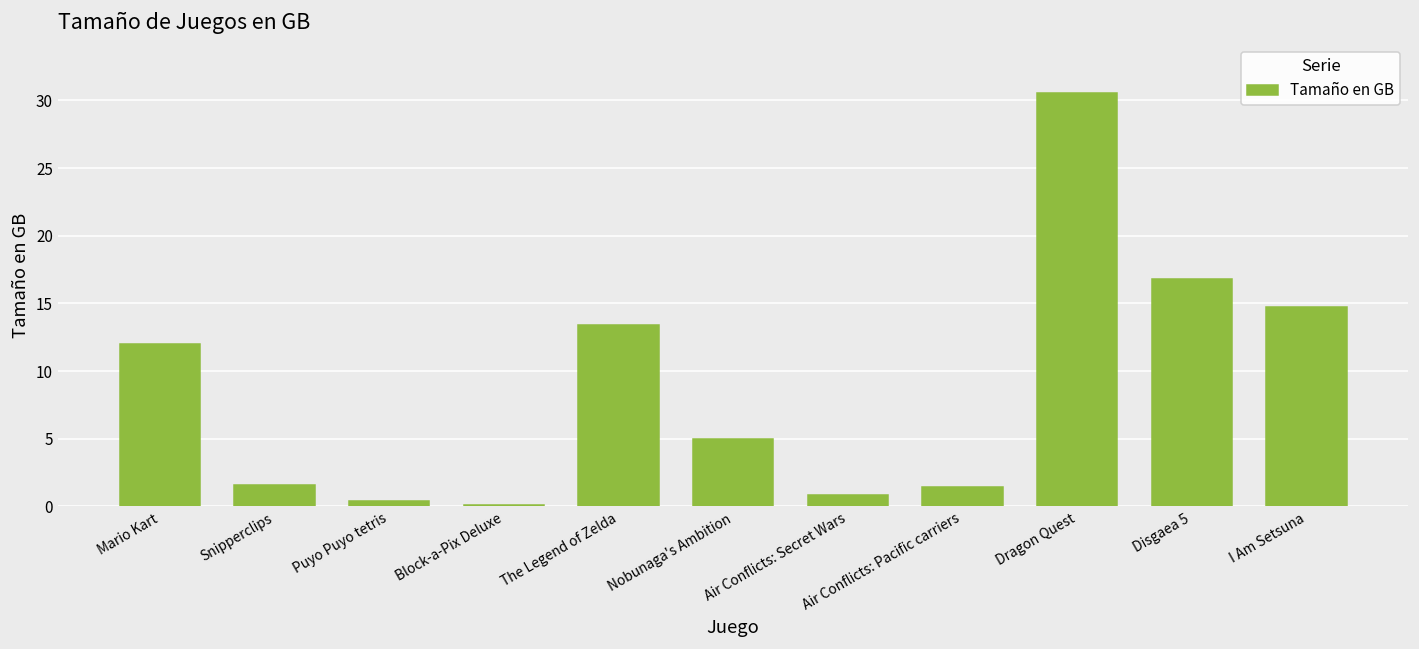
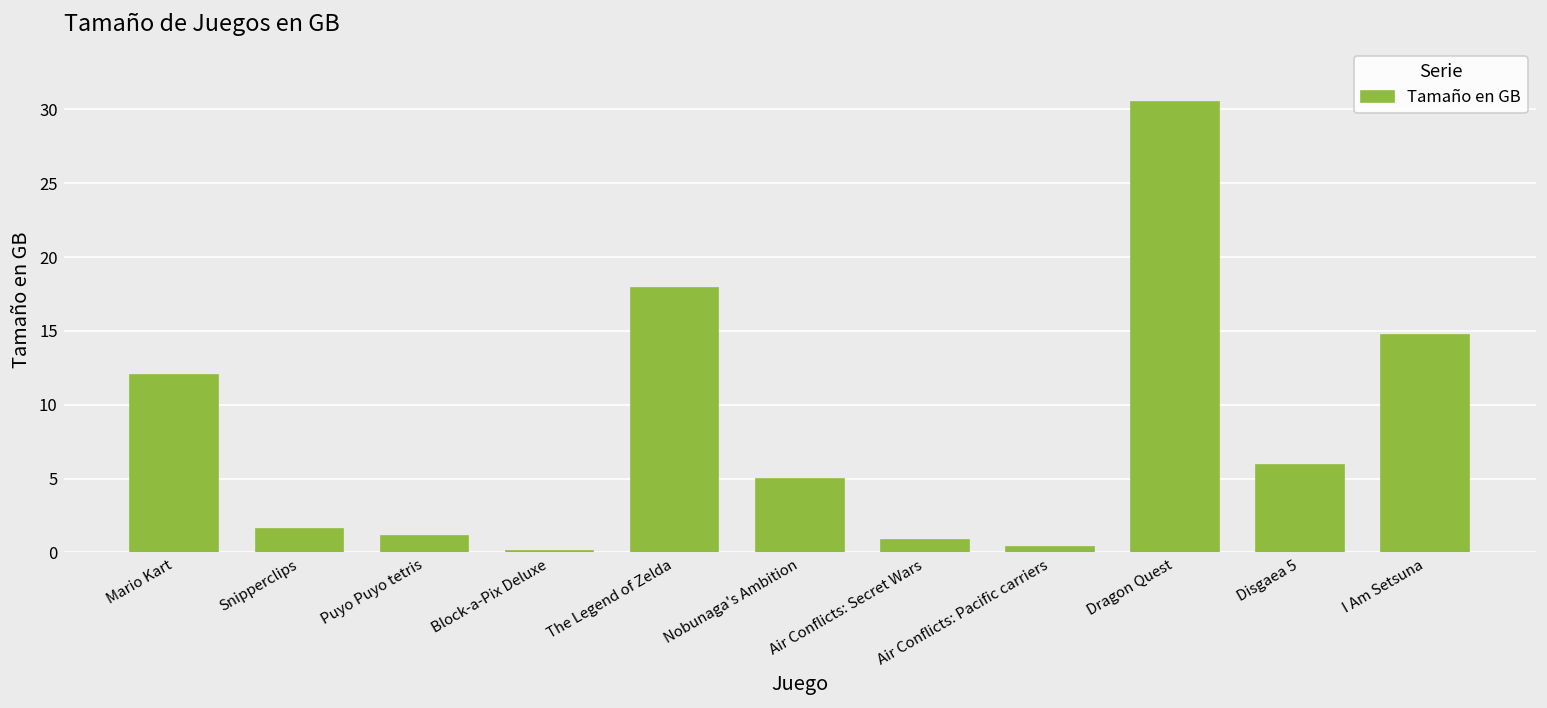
  {
    "Mario Kart": 12.0,
    "Snipperclips": 1.6,
-   "Puyo Puyo tetris": 0.4,
-   "The Legend of Zelda": 13.4,
+   "Puyo Puyo tetris": 1.1,
+   "The Legend of Zelda": 17.9,
    "Nobunaga's Ambition": 5.0,
    "Air Conflicts: Secret Wars": 0.9,
-   "Air Conflicts: Pacific carriers": 1.4,
+   "Air Conflicts: Pacific carriers": 0.4,
    "Dragon Quest": 30.5,
-   "Disgaea 5": 16.8,
+   "Disgaea 5": 5.9,
    "I Am Setsuna": 14.7
  }
